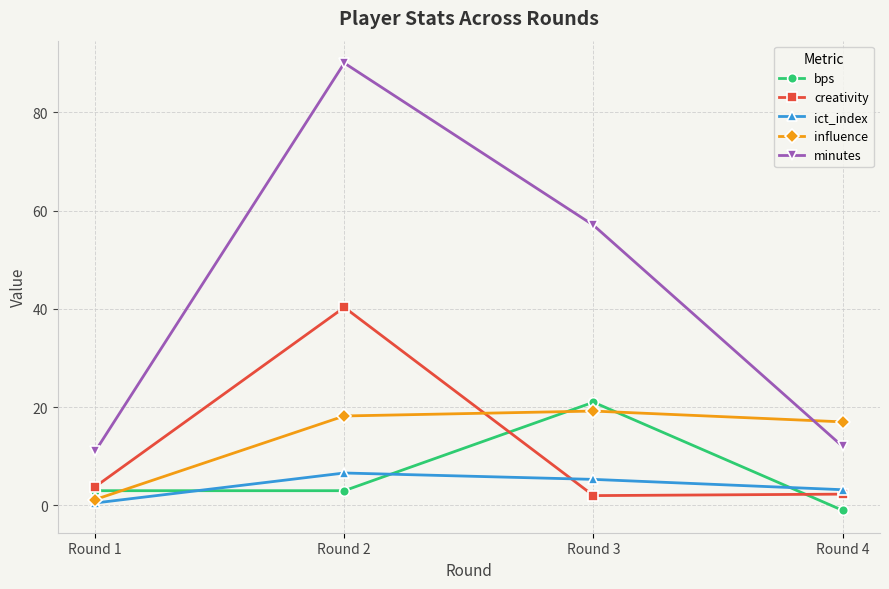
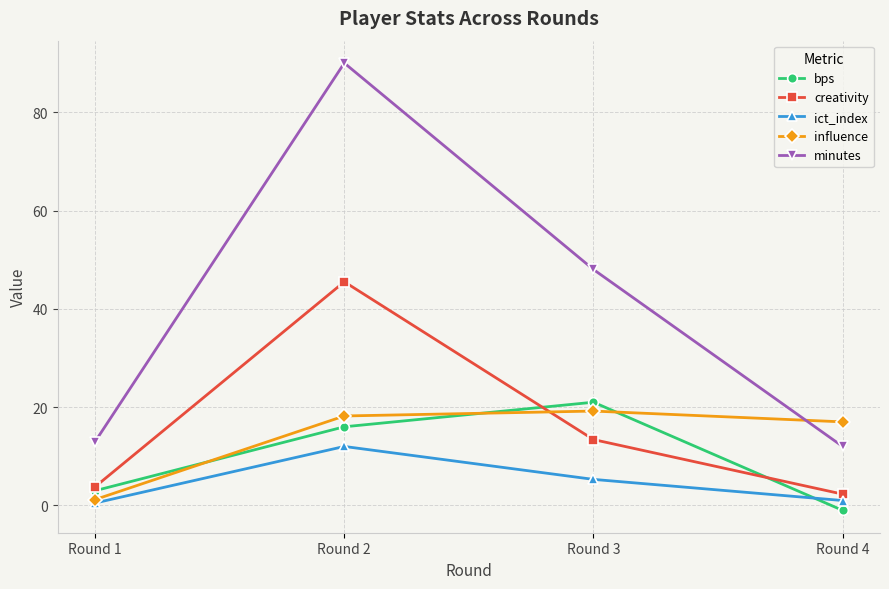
  {
    "bps": {
      "Round 1": 3,
-     "Round 2": 3,
+     "Round 2": 16,
      "Round 3": 21,
      "Round 4": -1
    },
    "creativity": {
      "Round 1": 4,
-     "Round 2": 40,
-     "Round 3": 2,
+     "Round 2": 46,
+     "Round 3": 13,
      "Round 4": 2
    },
    "ict_index": {
      "Round 1": 1,
-     "Round 2": 7,
+     "Round 2": 12,
      "Round 3": 5,
-     "Round 4": 3
+     "Round 4": 1
    },
    "influence": {
      "Round 1": 1,
      "Round 2": 18,
      "Round 3": 19,
      "Round 4": 17
    },
    "minutes": {
-     "Round 1": 11,
+     "Round 1": 13,
      "Round 2": 90,
-     "Round 3": 57,
+     "Round 3": 48,
      "Round 4": 12
    }
  }
